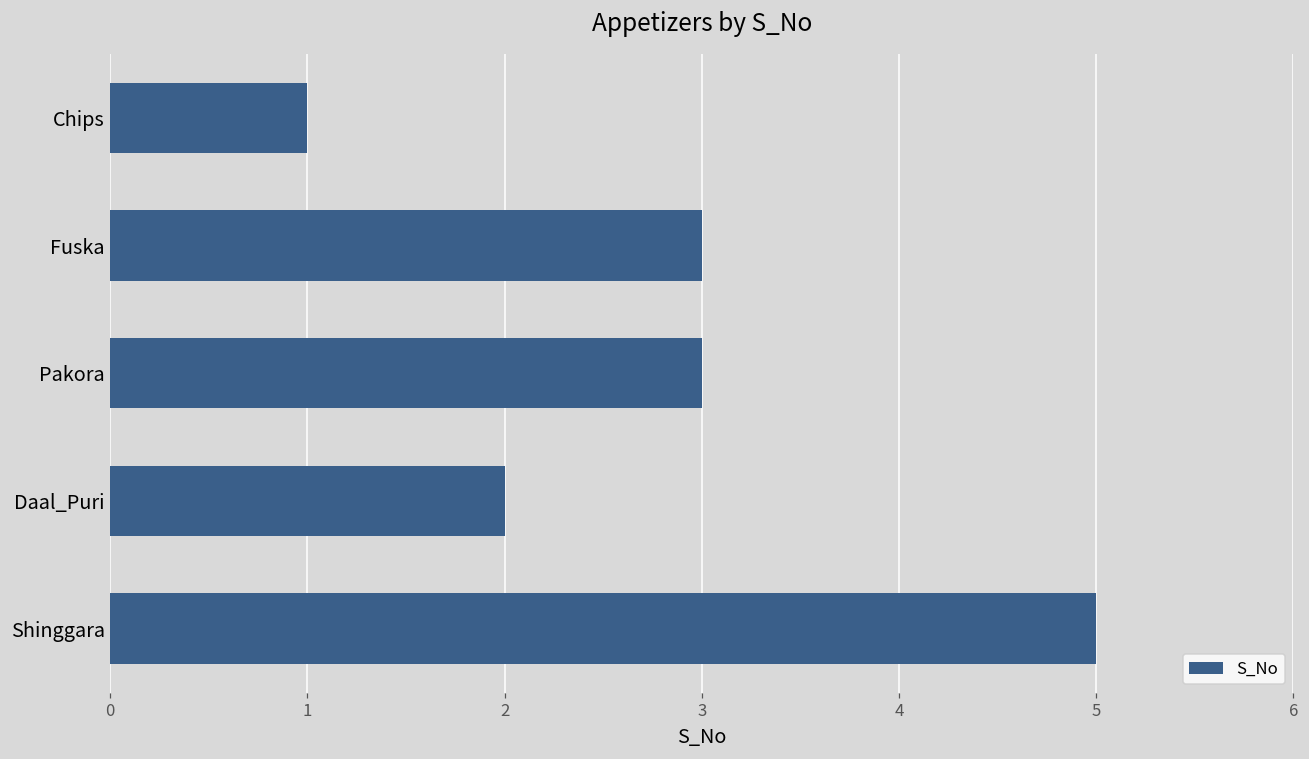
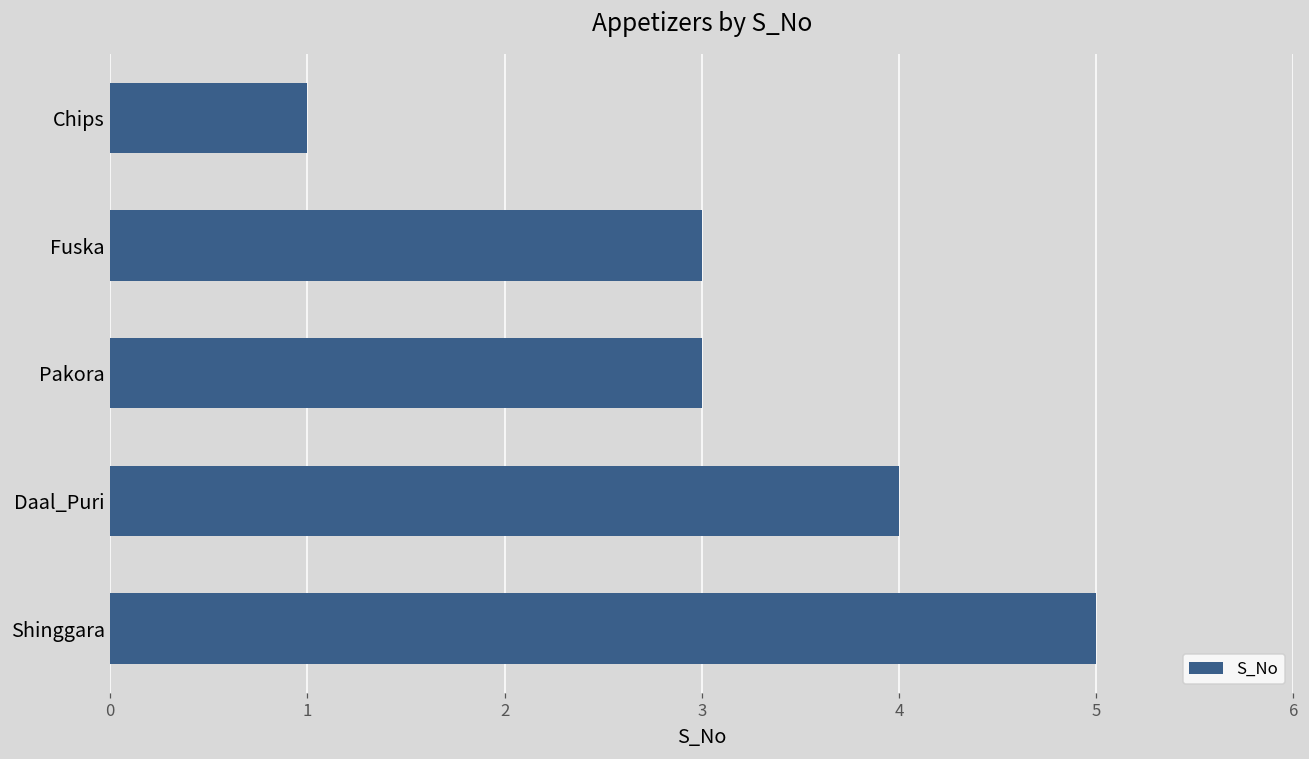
  {
    "Chips": 1,
    "Fuska": 3,
    "Pakora": 3,
-   "Daal_Puri": 2,
+   "Daal_Puri": 4,
    "Shinggara": 5
  }
